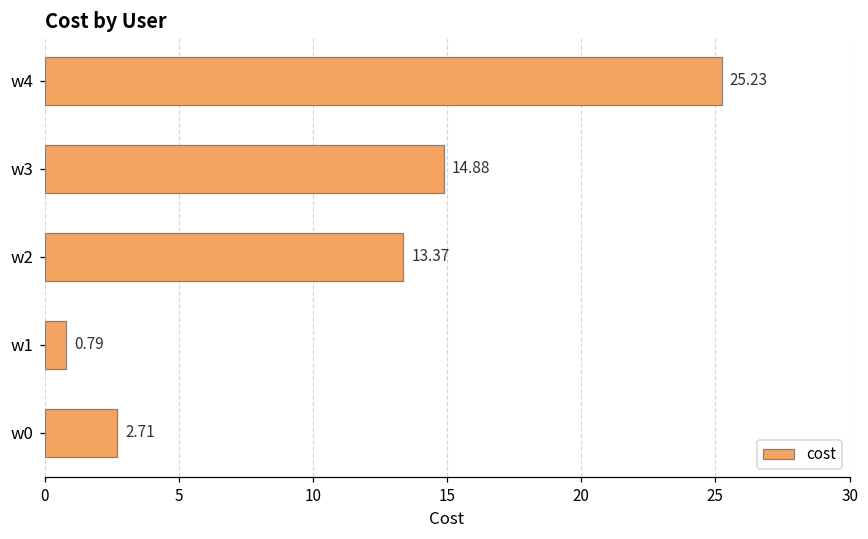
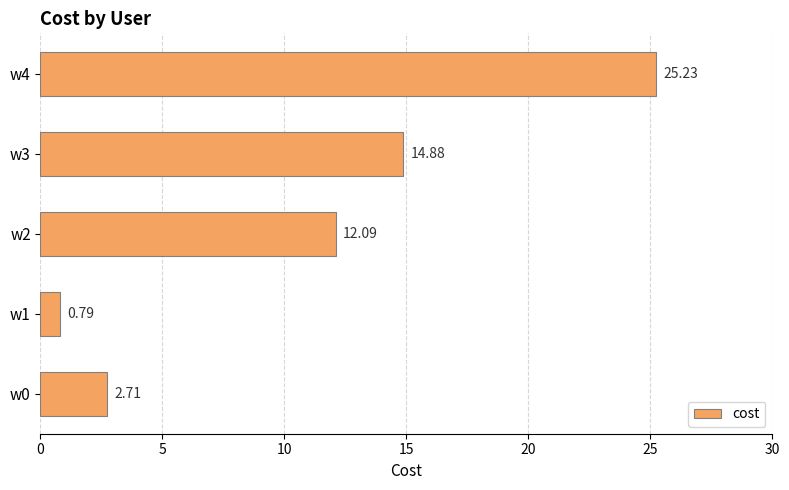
  {
    "w4": 25.23,
    "w3": 14.88,
-   "w2": 13.37,
+   "w2": 12.09,
    "w1": 0.79,
    "w0": 2.71
  }
